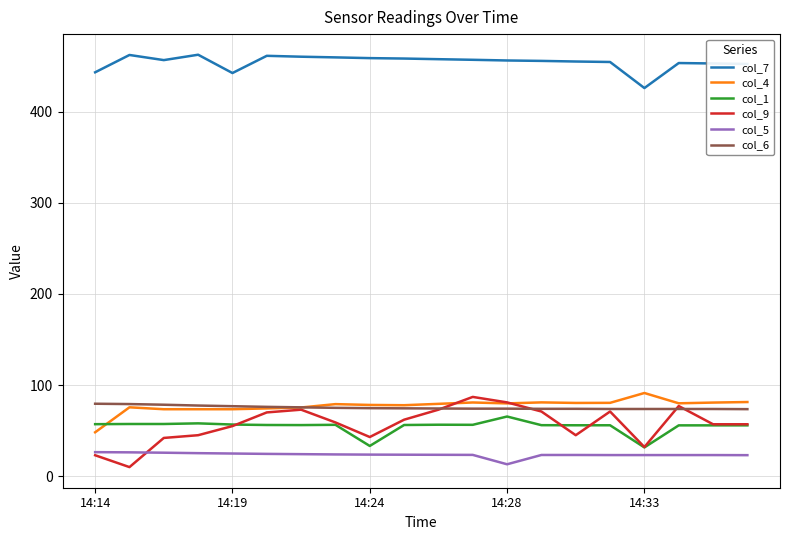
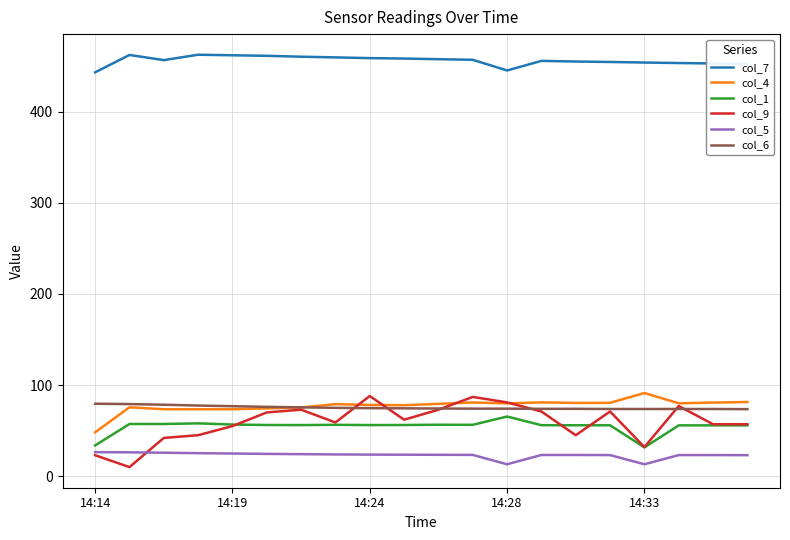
  {
    "col_7": {
      "14:14": 440,
-     "14:19": 440,
+     "14:19": 460,
      "14:24": 460,
-     "14:28": 460,
-     "14:33": 430
+     "14:28": 450,
+     "14:33": 450
    },
    "col_4": {
      "14:14": 50,
      "14:19": 70,
      "14:24": 80,
      "14:33": 90
    },
    "col_1": {
-     "14:14": 60,
-     "14:24": 30,
+     "14:14": 30,
+     "14:24": 60,
      "14:28": 70
    },
    "col_9": {
      "14:14": 20,
-     "14:24": 40
+     "14:24": 90
    },
    "col_5": {
      "14:14": 30,
      "14:19": 20,
      "14:24": 20,
      "14:28": 10,
-     "14:33": 20
+     "14:33": 10
    },
    "col_6": {
      "14:14": 80,
      "14:19": 80,
      "14:24": 70,
      "14:28": 70,
      "14:33": 70
    }
  }
